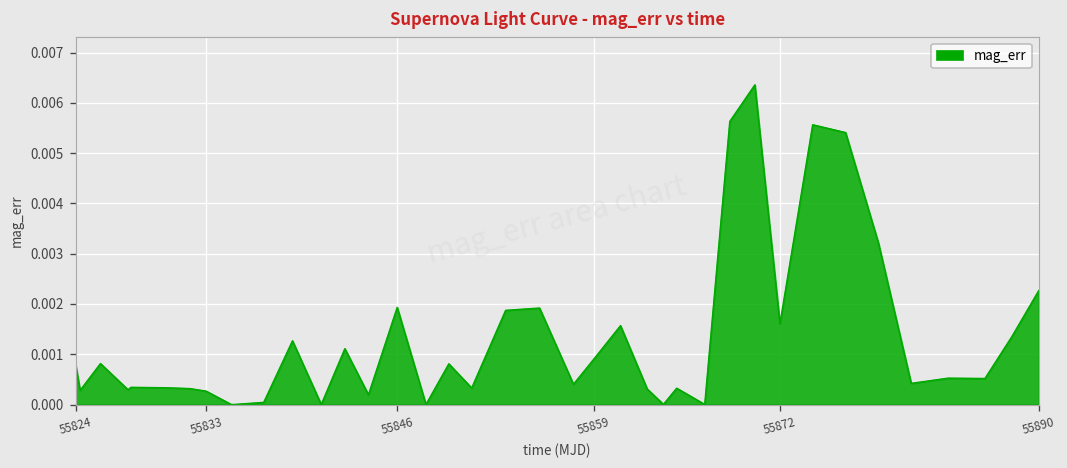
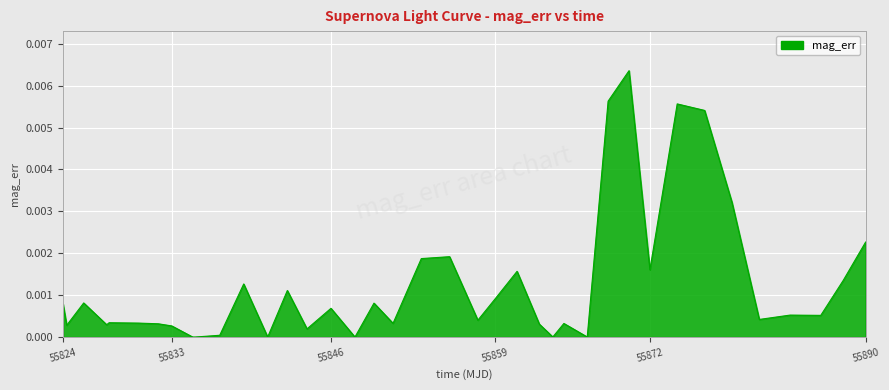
  {
    "55824": 0.0008,
    "55833": 0.0003,
-   "55846": 0.0019,
+   "55846": 0.0007,
    "55859": 0.0009,
    "55872": 0.0016,
    "55890": 0.0023
  }
